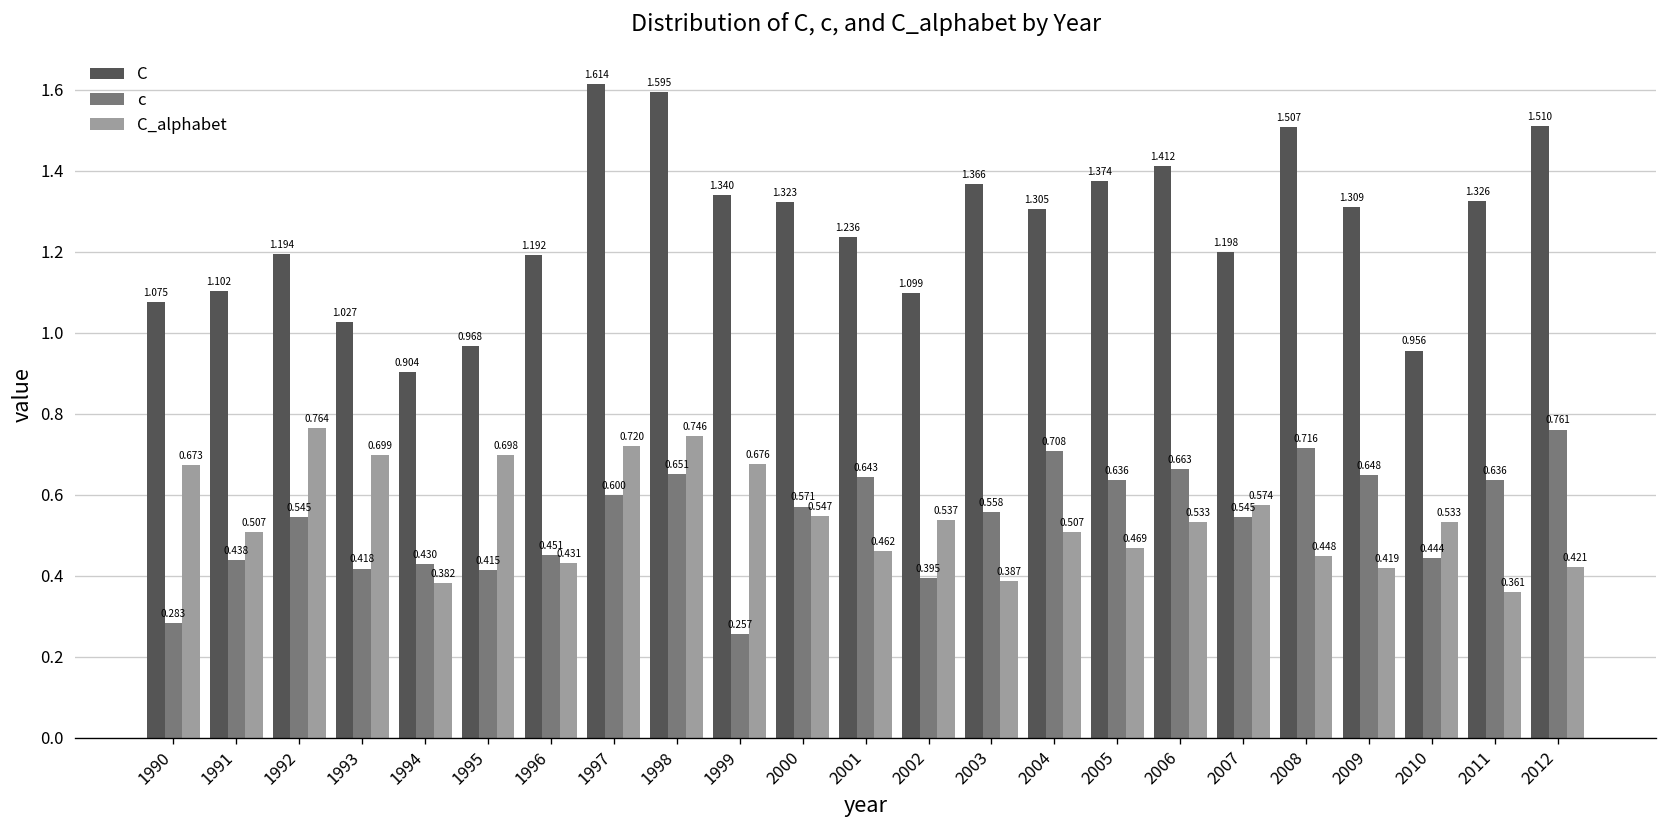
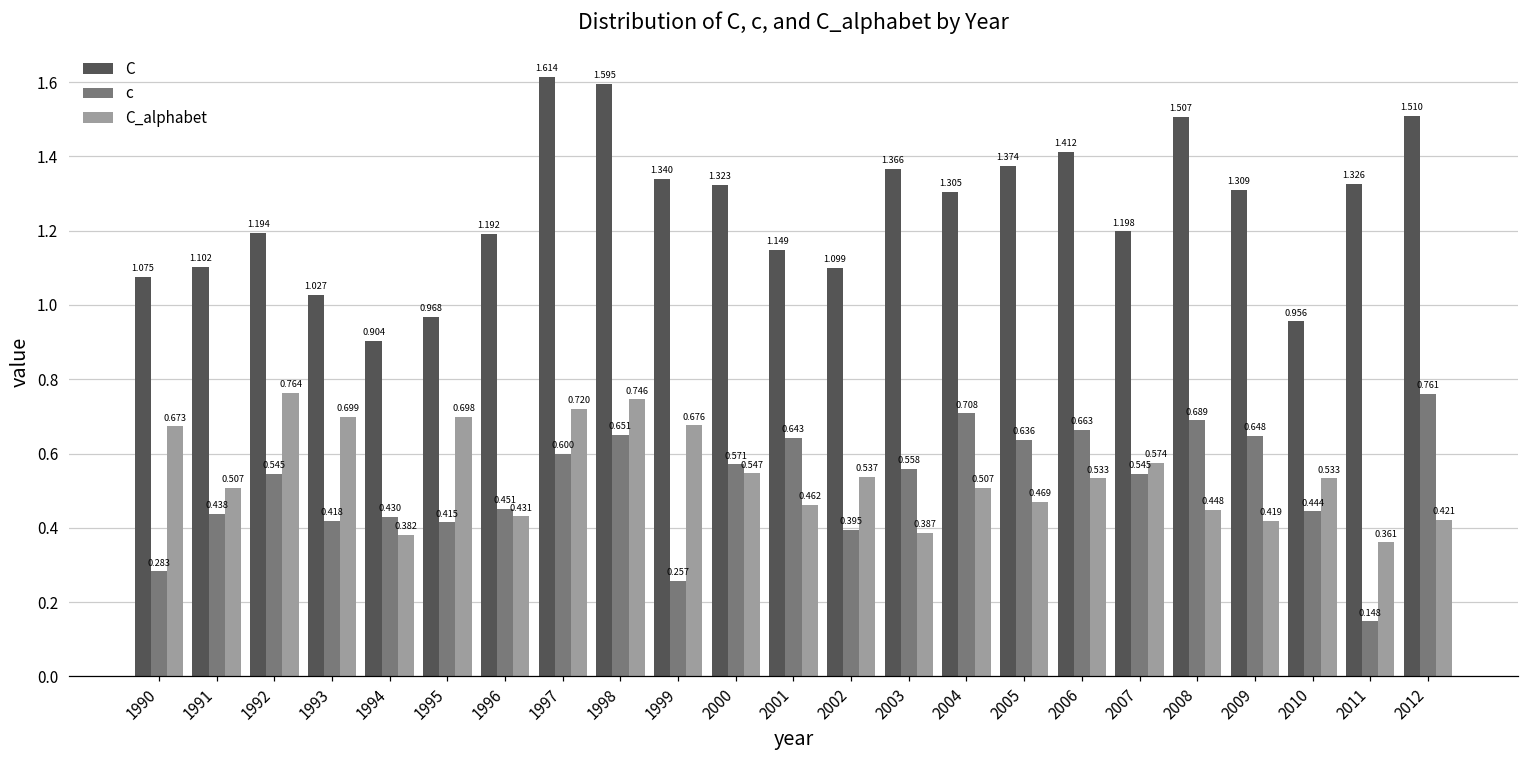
  {
    "C": {
      "1990": 1.075,
      "1991": 1.102,
      "1992": 1.194,
      "1993": 1.027,
      "1994": 0.904,
      "1995": 0.968,
      "1996": 1.192,
      "1997": 1.614,
      "1998": 1.595,
      "1999": 1.340,
      "2000": 1.323,
-     "2001": 1.236,
+     "2001": 1.149,
      "2002": 1.099,
      "2003": 1.366,
      "2004": 1.305,
      "2005": 1.374,
      "2006": 1.412,
      "2007": 1.198,
      "2008": 1.507,
      "2009": 1.309,
      "2010": 0.956,
      "2011": 1.326,
      "2012": 1.510
    },
    "c": {
      "1990": 0.283,
      "1991": 0.438,
      "1992": 0.545,
      "1993": 0.418,
      "1994": 0.430,
      "1995": 0.415,
      "1996": 0.451,
      "1997": 0.600,
      "1998": 0.651,
      "1999": 0.257,
      "2000": 0.571,
      "2001": 0.643,
      "2002": 0.395,
      "2003": 0.558,
      "2004": 0.708,
      "2005": 0.636,
      "2006": 0.663,
      "2007": 0.545,
-     "2008": 0.716,
+     "2008": 0.689,
      "2009": 0.648,
      "2010": 0.444,
-     "2011": 0.636,
+     "2011": 0.148,
      "2012": 0.761
    },
    "C_alphabet": {
      "1990": 0.673,
      "1991": 0.507,
      "1992": 0.764,
      "1993": 0.699,
      "1994": 0.382,
      "1995": 0.698,
      "1996": 0.431,
      "1997": 0.720,
      "1998": 0.746,
      "1999": 0.676,
      "2000": 0.547,
      "2001": 0.462,
      "2002": 0.537,
      "2003": 0.387,
      "2004": 0.507,
      "2005": 0.469,
      "2006": 0.533,
      "2007": 0.574,
      "2008": 0.448,
      "2009": 0.419,
      "2010": 0.533,
      "2011": 0.361,
      "2012": 0.421
    }
  }
